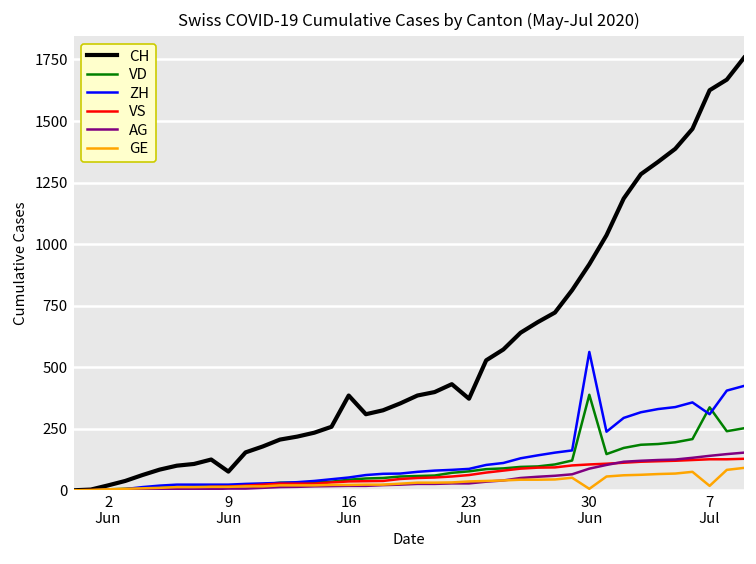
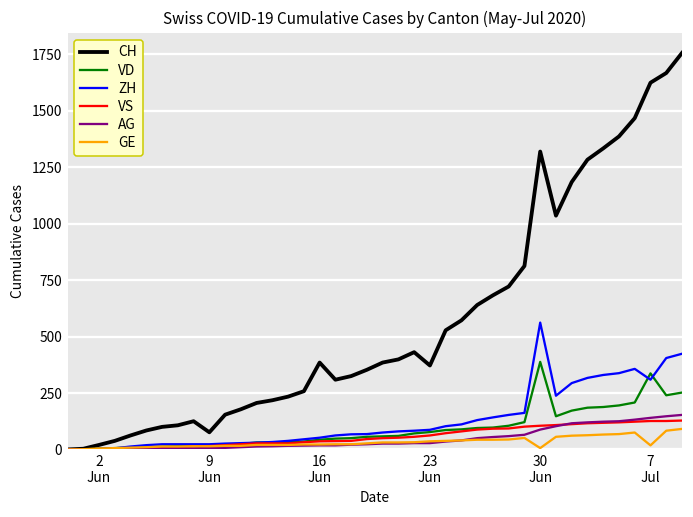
  {
    "CH": {
      "2 Jun": 20,
      "9 Jun": 80,
      "16 Jun": 390,
      "23 Jun": 370,
-     "30 Jun": 920,
+     "30 Jun": 1320,
      "7 Jul": 1630
    },
    "VD": {
      "30 Jun": 390,
      "7 Jul": 340
    },
    "ZH": {
      "30 Jun": 560,
      "7 Jul": 310
    },
    "VS": {
      "23 Jun": 60,
      "30 Jun": 110,
      "7 Jul": 130
    },
    "AG": {
      "30 Jun": 90,
      "7 Jul": 140
    },
    "GE": {
      "30 Jun": 10,
      "7 Jul": 20
    }
  }
